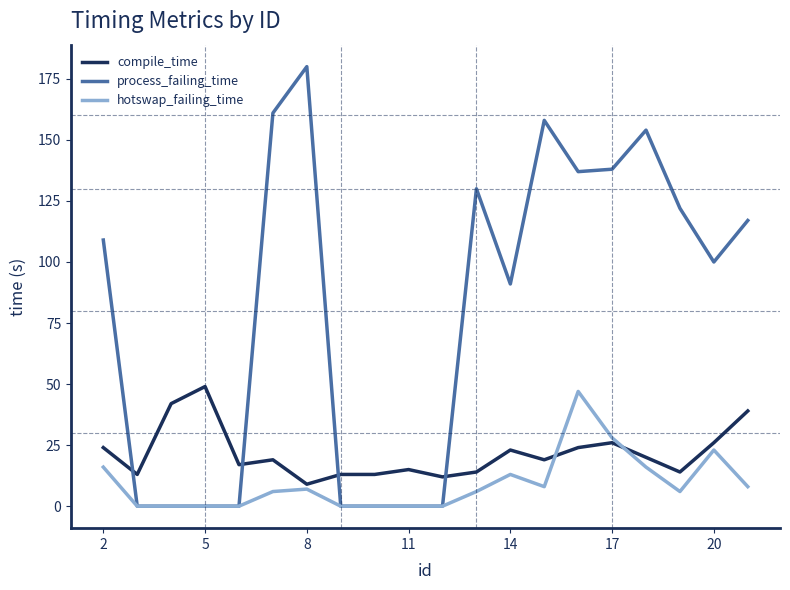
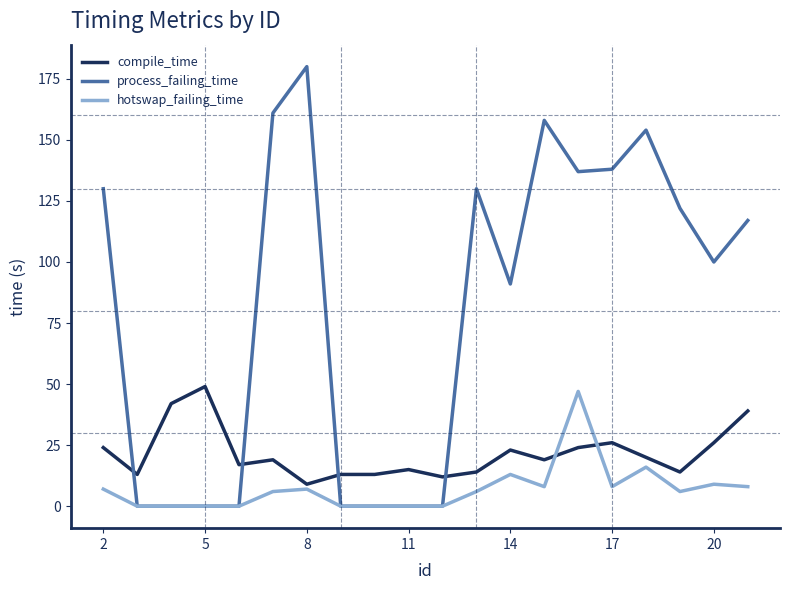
  {
    "compile_time": {
      "2": 24,
      "5": 49,
      "8": 9,
      "11": 15,
      "14": 23,
      "17": 26,
      "20": 26
    },
    "process_failing_time": {
-     "2": 109,
+     "2": 130,
      "8": 180,
      "14": 91,
      "17": 138,
      "20": 100
    },
    "hotswap_failing_time": {
-     "2": 16,
+     "2": 7,
      "8": 7,
      "14": 13,
-     "17": 28,
-     "20": 23
+     "17": 8,
+     "20": 9
    }
  }
